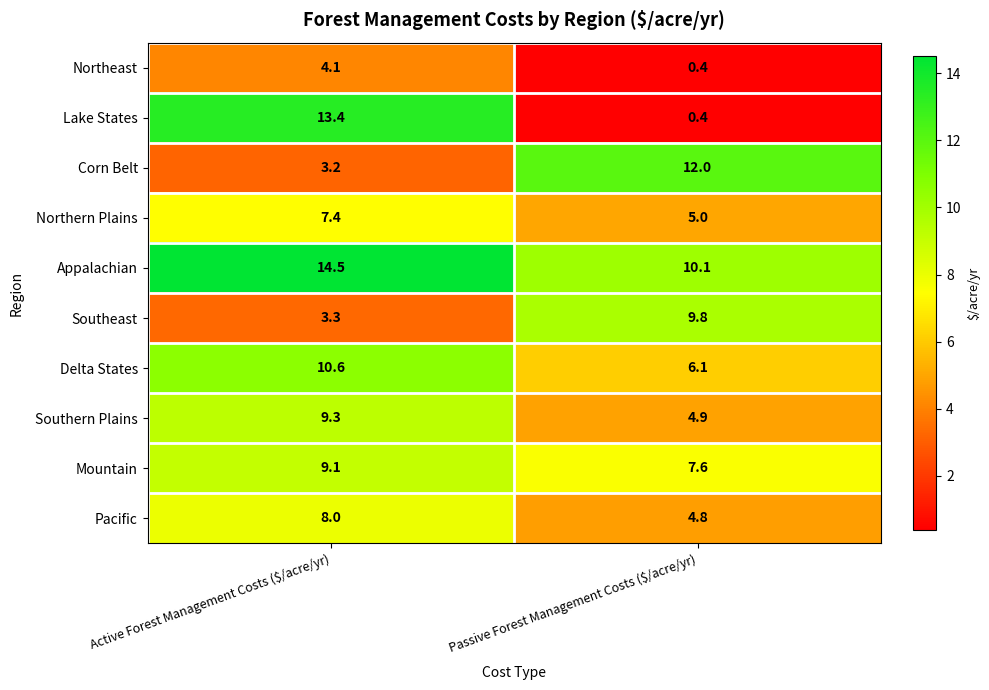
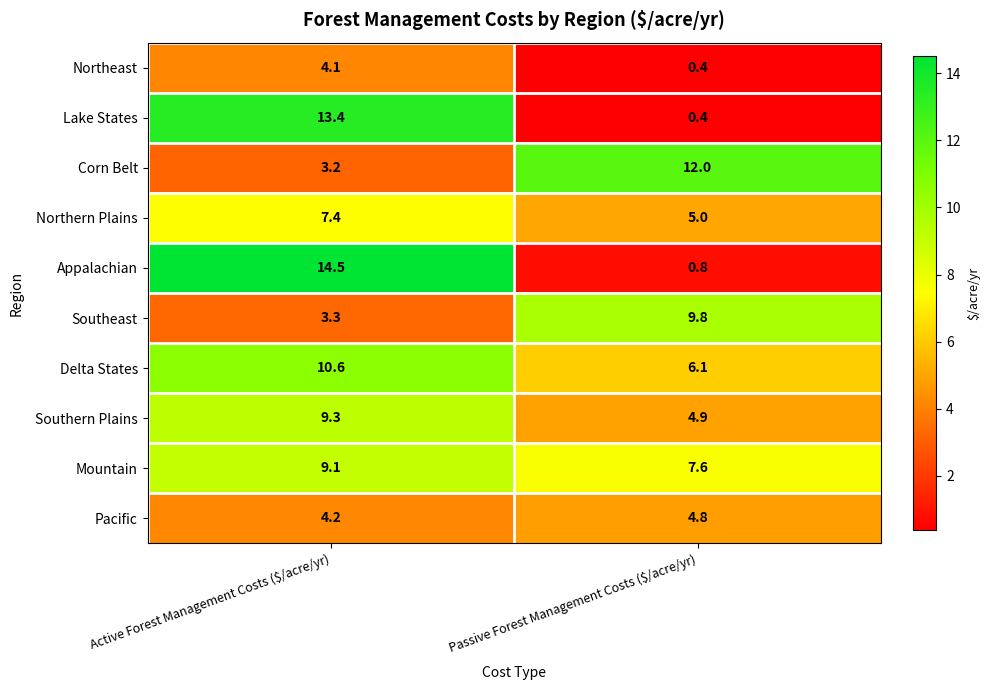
  {
    "Northeast": {
      "Active Forest Management Costs ($/acre/yr)": 4.1,
      "Passive Forest Management Costs ($/acre/yr)": 0.4
    },
    "Lake States": {
      "Active Forest Management Costs ($/acre/yr)": 13.4,
      "Passive Forest Management Costs ($/acre/yr)": 0.4
    },
    "Corn Belt": {
      "Active Forest Management Costs ($/acre/yr)": 3.2,
      "Passive Forest Management Costs ($/acre/yr)": 12.0
    },
    "Northern Plains": {
      "Active Forest Management Costs ($/acre/yr)": 7.4,
      "Passive Forest Management Costs ($/acre/yr)": 5.0
    },
    "Appalachian": {
      "Active Forest Management Costs ($/acre/yr)": 14.5,
-     "Passive Forest Management Costs ($/acre/yr)": 10.1
+     "Passive Forest Management Costs ($/acre/yr)": 0.8
    },
    "Southeast": {
      "Active Forest Management Costs ($/acre/yr)": 3.3,
      "Passive Forest Management Costs ($/acre/yr)": 9.8
    },
    "Delta States": {
      "Active Forest Management Costs ($/acre/yr)": 10.6,
      "Passive Forest Management Costs ($/acre/yr)": 6.1
    },
    "Southern Plains": {
      "Active Forest Management Costs ($/acre/yr)": 9.3,
      "Passive Forest Management Costs ($/acre/yr)": 4.9
    },
    "Mountain": {
      "Active Forest Management Costs ($/acre/yr)": 9.1,
      "Passive Forest Management Costs ($/acre/yr)": 7.6
    },
    "Pacific": {
-     "Active Forest Management Costs ($/acre/yr)": 8.0,
+     "Active Forest Management Costs ($/acre/yr)": 4.2,
      "Passive Forest Management Costs ($/acre/yr)": 4.8
    }
  }
